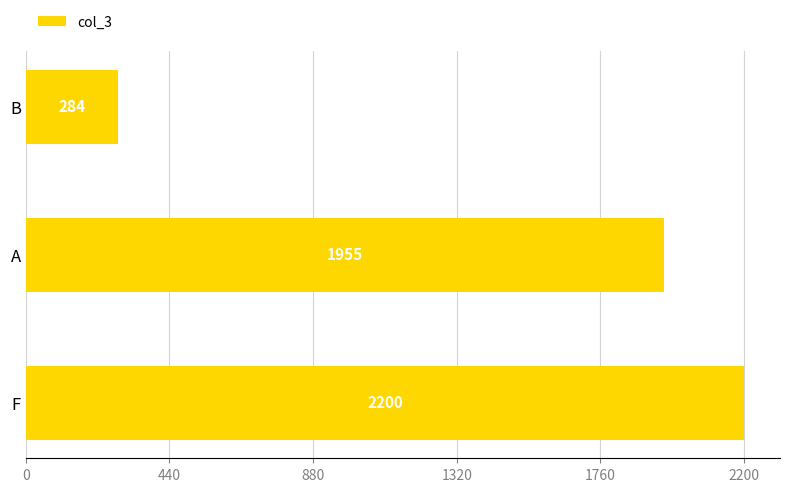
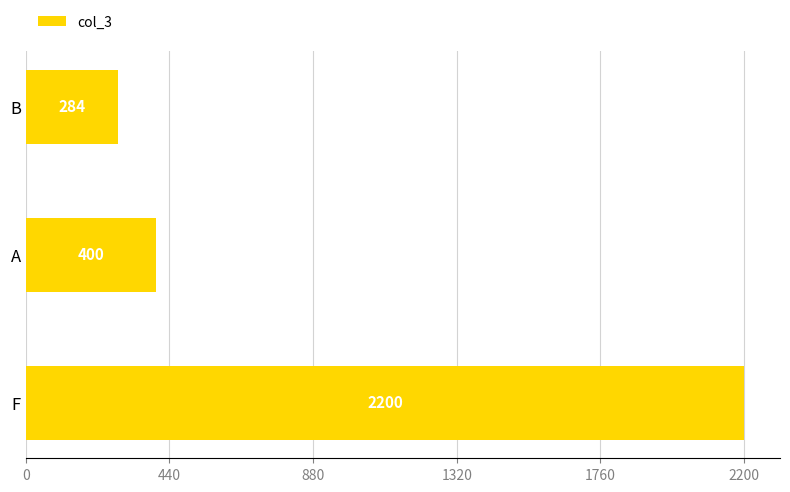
  {
    "B": 284,
-   "A": 1955,
+   "A": 400,
    "F": 2200
  }
